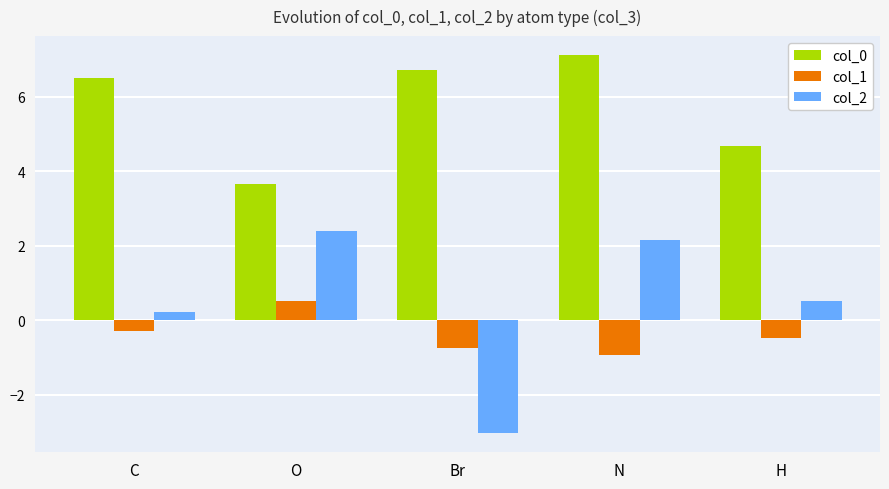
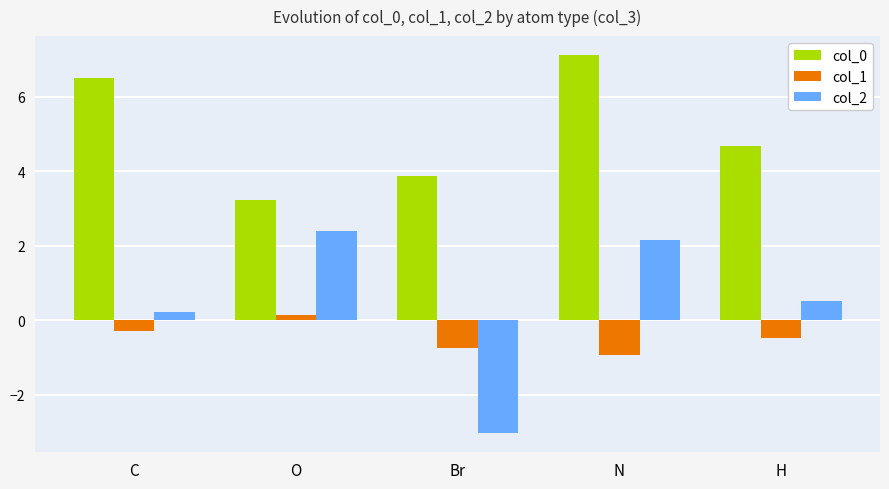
  {
    "col_0": {
      "C": 6.5,
-     "O": 3.7,
-     "Br": 6.7,
+     "O": 3.2,
+     "Br": 3.9,
      "N": 7.1,
      "H": 4.7
    },
    "col_1": {
      "C": -0.3,
-     "O": 0.5,
+     "O": 0.1,
      "Br": -0.8,
      "N": -0.9,
      "H": -0.5
    },
    "col_2": {
      "C": 0.2,
      "O": 2.4,
      "Br": -3.0,
      "N": 2.2,
      "H": 0.5
    }
  }
